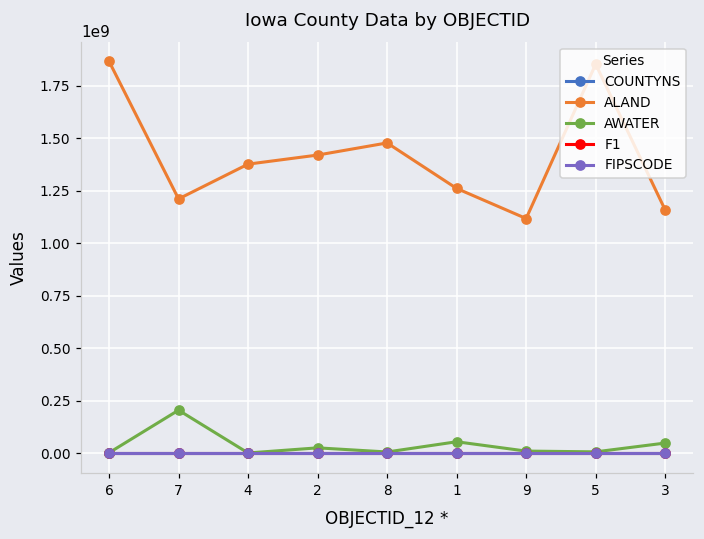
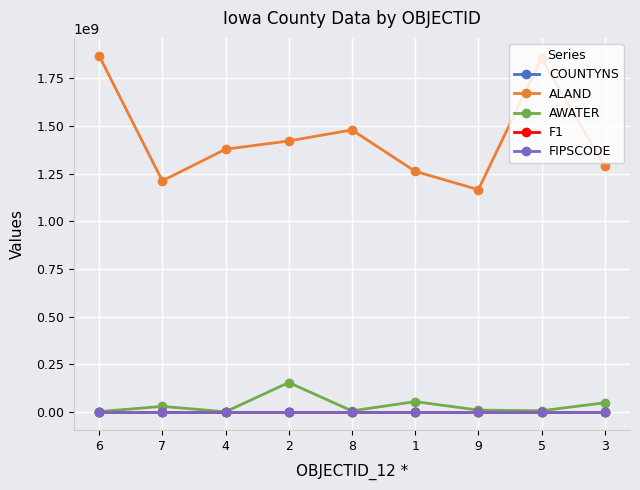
  {
    "FIPSCODE": {
      "7": 0,
      "2": 0,
      "1": 0,
      "3": 0
    },
    "ALAND": {
      "6": 1870000000,
      "7": 1210000000,
      "4": 1380000000,
      "2": 1420000000,
      "8": 1480000000,
      "1": 1260000000,
-     "9": 1120000000,
-     "3": 1160000000
+     "9": 1170000000,
+     "3": 1290000000
    },
    "AWATER": {
-     "7": 210000000,
-     "2": 30000000,
+     "7": 30000000,
+     "2": 160000000,
      "1": 60000000,
      "3": 50000000
    }
  }
